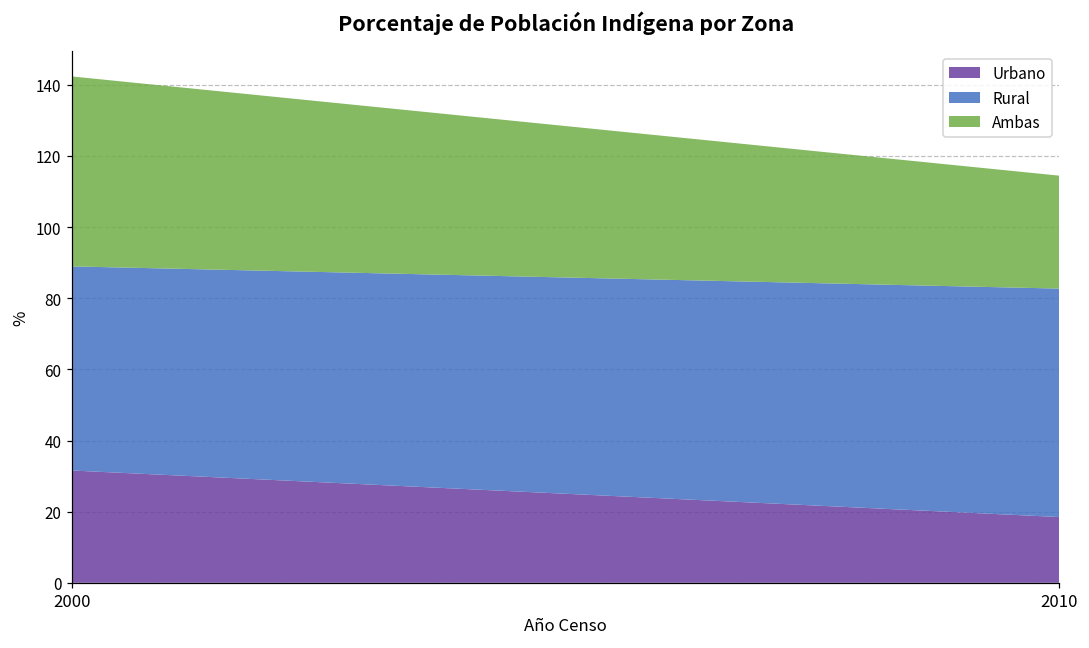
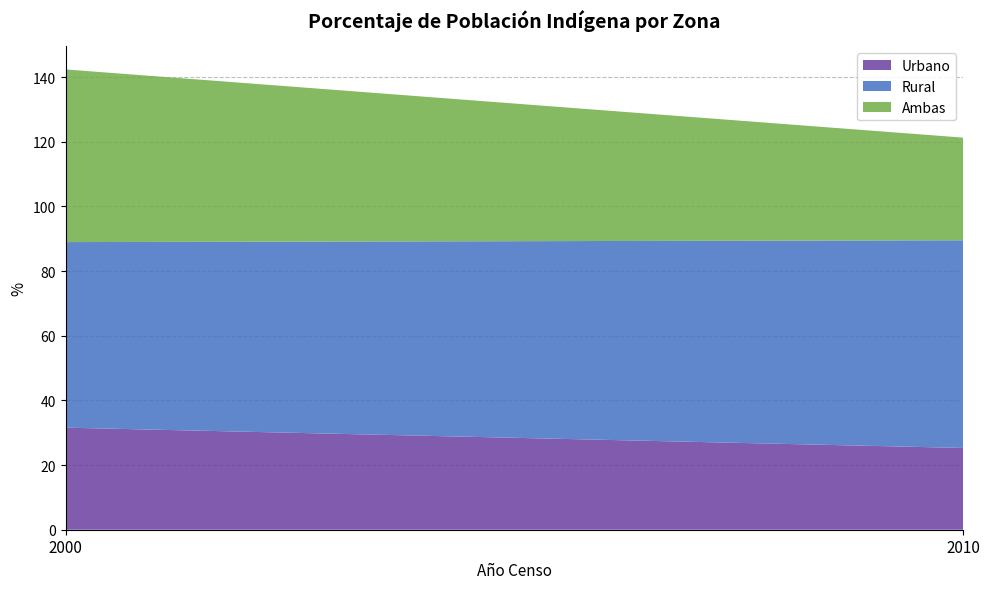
  {
    "Urbano": {
      "2000": 32,
-     "2010": 18
+     "2010": 25
    },
    "Rural": {
      "2000": 57,
      "2010": 64
    },
    "Ambas": {
      "2000": 53,
      "2010": 32
    }
  }
